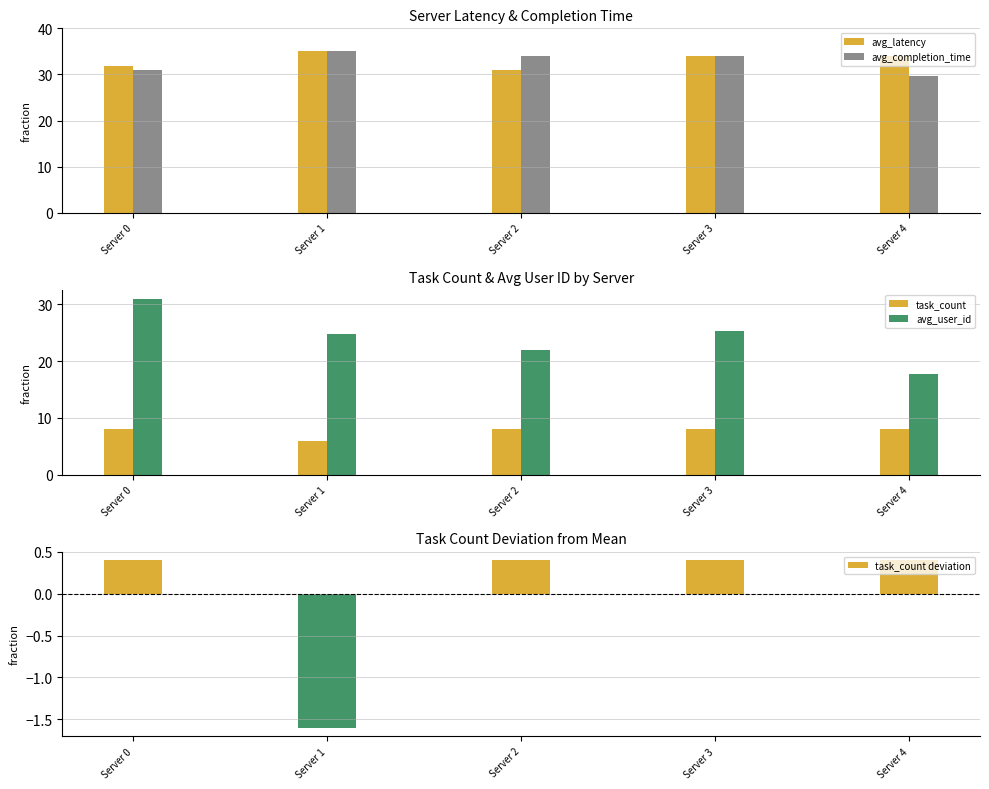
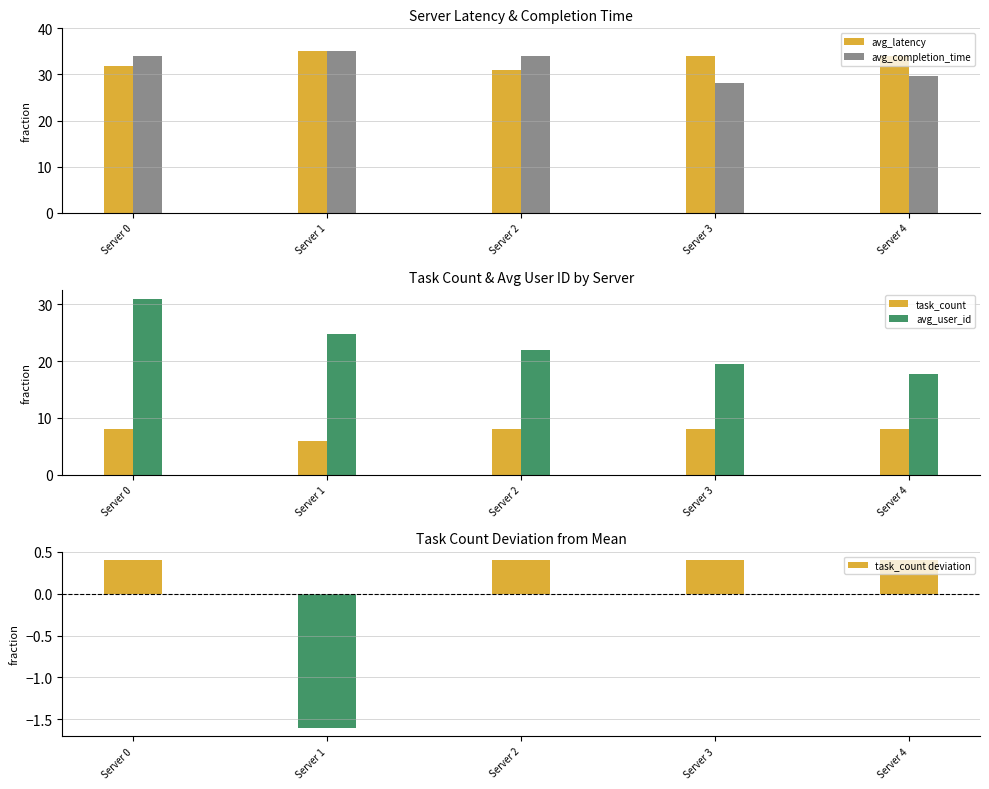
  {
    "Server Latency & Completion Time": {
      "avg_latency": {
        "Server 0": 32,
        "Server 1": 35,
        "Server 2": 31,
        "Server 3": 34
      },
      "avg_completion_time": {
-       "Server 0": 31,
+       "Server 0": 34,
        "Server 1": 35,
        "Server 2": 34,
-       "Server 3": 34,
+       "Server 3": 28,
        "Server 4": 30
      }
    },
    "Task Count & Avg User ID by Server": {
      "task_count": {
        "Server 0": 8,
        "Server 1": 6,
        "Server 2": 8,
        "Server 3": 8,
        "Server 4": 8
      },
      "avg_user_id": {
        "Server 0": 31,
        "Server 1": 25,
        "Server 2": 22,
-       "Server 3": 25,
+       "Server 3": 20,
        "Server 4": 18
      }
    },
    "Task Count Deviation from Mean": {
      "Server 0": 0.4,
      "Server 1": -1.6,
      "Server 2": 0.4,
      "Server 3": 0.4
    }
  }
